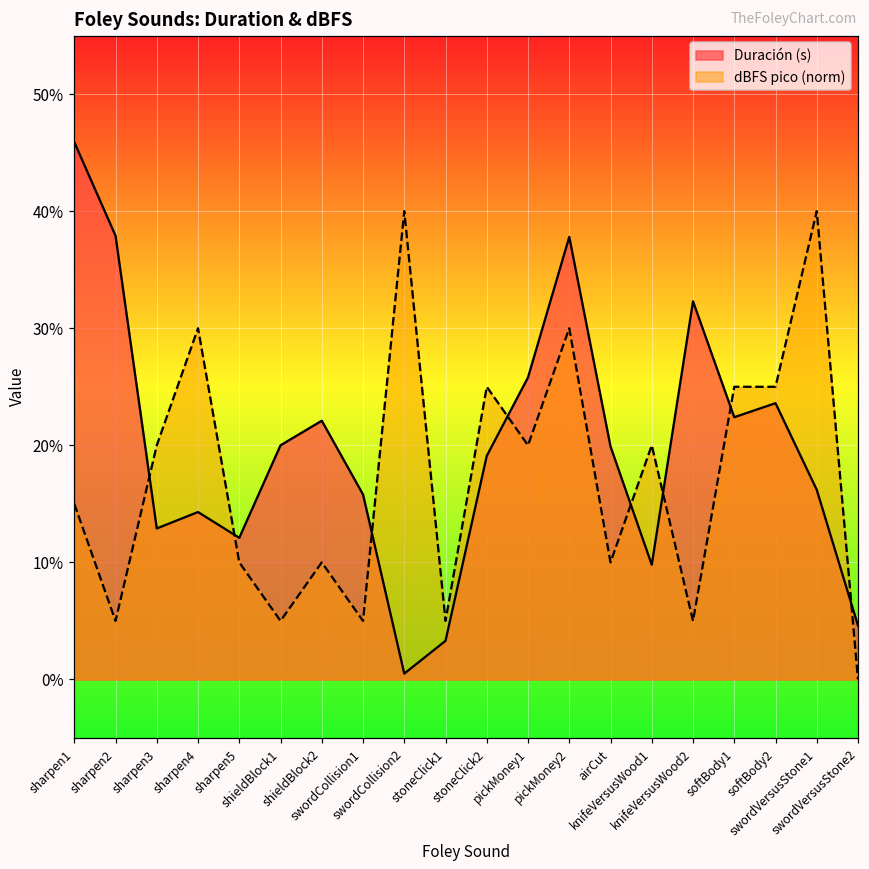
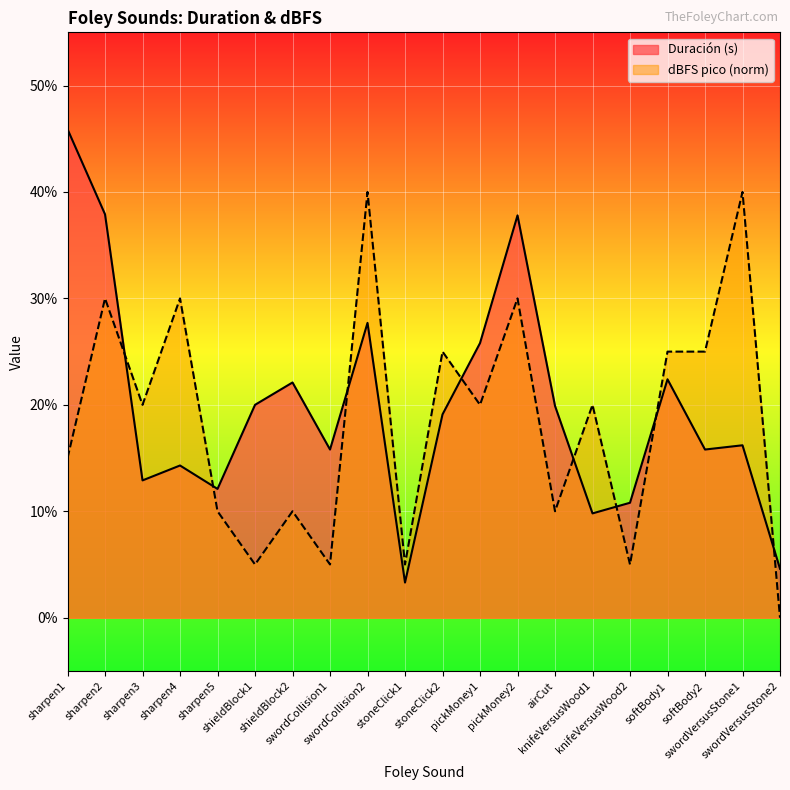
  {
    "Duración (s)": {
      "sharpen1": "45.9%",
      "sharpen2": "37.9%",
      "sharpen3": "12.9%",
      "sharpen4": "14.3%",
      "sharpen5": "12.1%",
      "shieldBlock1": "20.0%",
      "shieldBlock2": "22.1%",
      "swordCollision1": "15.8%",
-     "swordCollision2": "0.5%",
+     "swordCollision2": "27.7%",
      "stoneClick1": "3.3%",
      "stoneClick2": "19.1%",
      "pickMoney1": "25.8%",
      "pickMoney2": "37.8%",
      "airCut": "19.9%",
      "knifeVersusWood1": "9.8%",
-     "knifeVersusWood2": "32.3%",
+     "knifeVersusWood2": "10.8%",
      "softBody1": "22.4%",
-     "softBody2": "23.6%",
+     "softBody2": "15.8%",
      "swordVersusStone1": "16.2%",
      "swordVersusStone2": "4.6%"
    },
    "dBFS pico (norm)": {
      "sharpen1": "15.0%",
-     "sharpen2": "5.0%",
+     "sharpen2": "30.0%",
      "sharpen3": "20.0%",
      "sharpen4": "30.0%",
      "sharpen5": "10.0%",
      "shieldBlock1": "5.0%",
      "shieldBlock2": "10.0%",
      "swordCollision1": "5.0%",
      "swordCollision2": "40.0%",
      "stoneClick1": "5.0%",
      "stoneClick2": "25.0%",
      "pickMoney1": "20.0%",
      "pickMoney2": "30.0%",
      "airCut": "10.0%",
      "knifeVersusWood1": "20.0%",
      "knifeVersusWood2": "5.0%",
      "softBody1": "25.0%",
      "softBody2": "25.0%",
      "swordVersusStone1": "40.0%",
      "swordVersusStone2": "0.0%"
    }
  }
